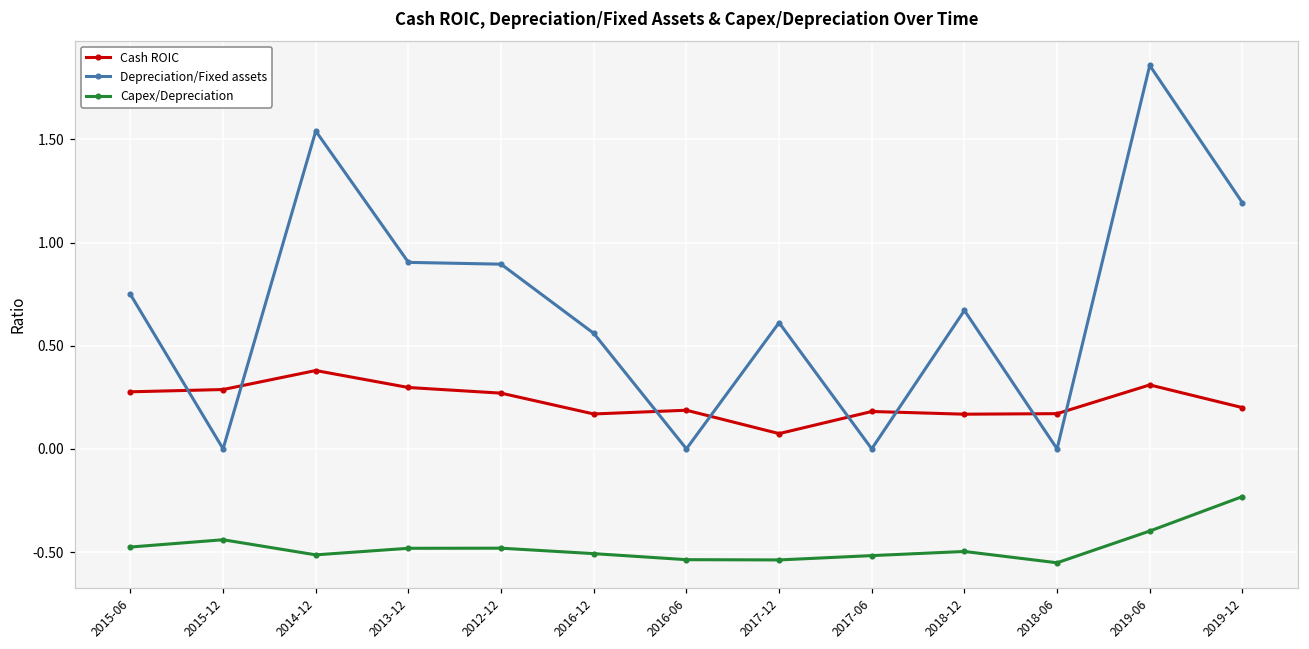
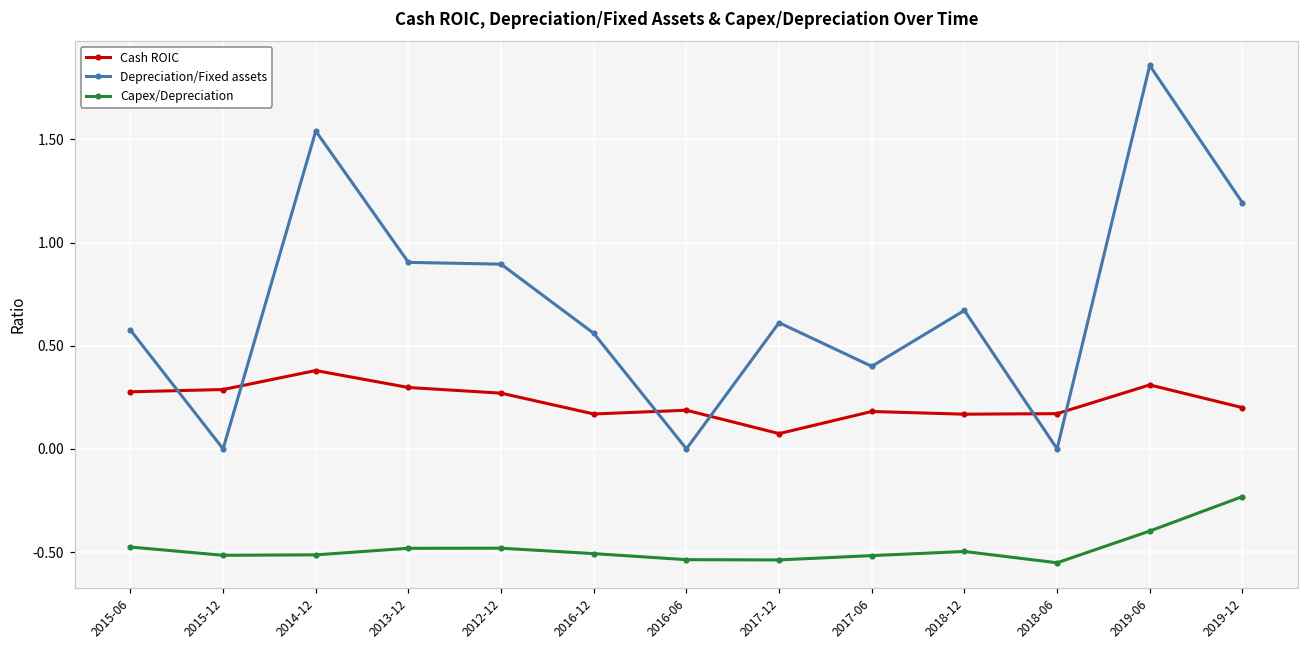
  {
    "Cash ROIC": {
      "2015-06": 0.28,
      "2015-12": 0.29,
      "2014-12": 0.38,
      "2013-12": 0.30,
      "2012-12": 0.27,
      "2016-12": 0.17,
      "2016-06": 0.19,
      "2017-12": 0.07,
      "2017-06": 0.18,
      "2018-12": 0.17,
      "2018-06": 0.17,
      "2019-06": 0.31,
      "2019-12": 0.20
    },
    "Depreciation/Fixed assets": {
-     "2015-06": 0.75,
+     "2015-06": 0.58,
      "2015-12": 0.00,
      "2014-12": 1.54,
      "2013-12": 0.90,
      "2012-12": 0.90,
      "2016-12": 0.56,
      "2016-06": 0.00,
      "2017-12": 0.61,
-     "2017-06": 0.0,
+     "2017-06": 0.4,
      "2018-12": 0.67,
      "2018-06": 0.00,
      "2019-06": 1.86,
      "2019-12": 1.19
    },
    "Capex/Depreciation": {
      "2015-06": -0.48,
-     "2015-12": -0.44,
+     "2015-12": -0.52,
      "2014-12": -0.51,
      "2013-12": -0.48,
      "2012-12": -0.48,
      "2016-12": -0.51,
      "2016-06": -0.54,
      "2017-12": -0.54,
      "2017-06": -0.52,
      "2018-12": -0.50,
      "2018-06": -0.55,
      "2019-06": -0.40,
      "2019-12": -0.23
    }
  }
